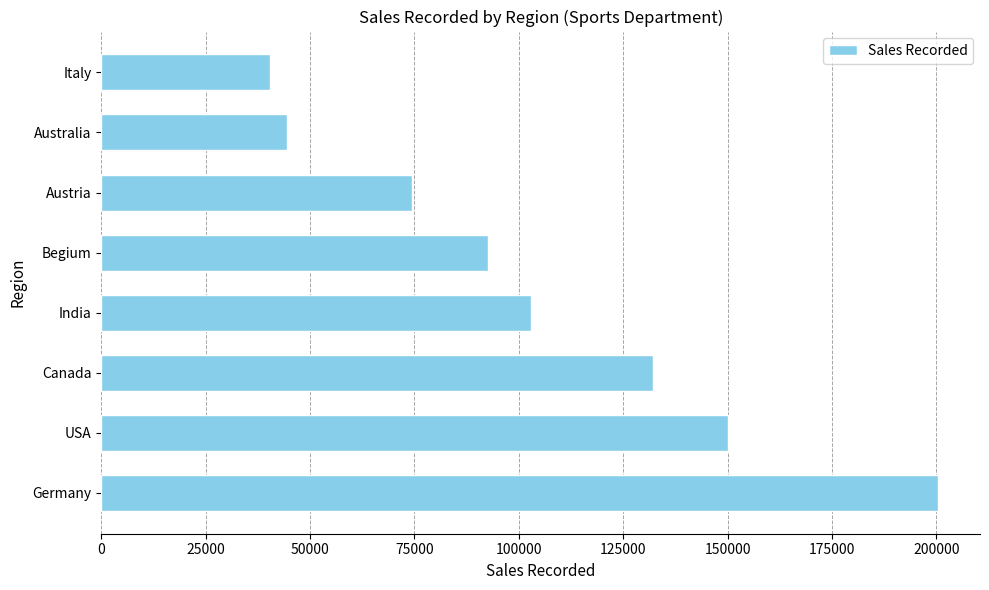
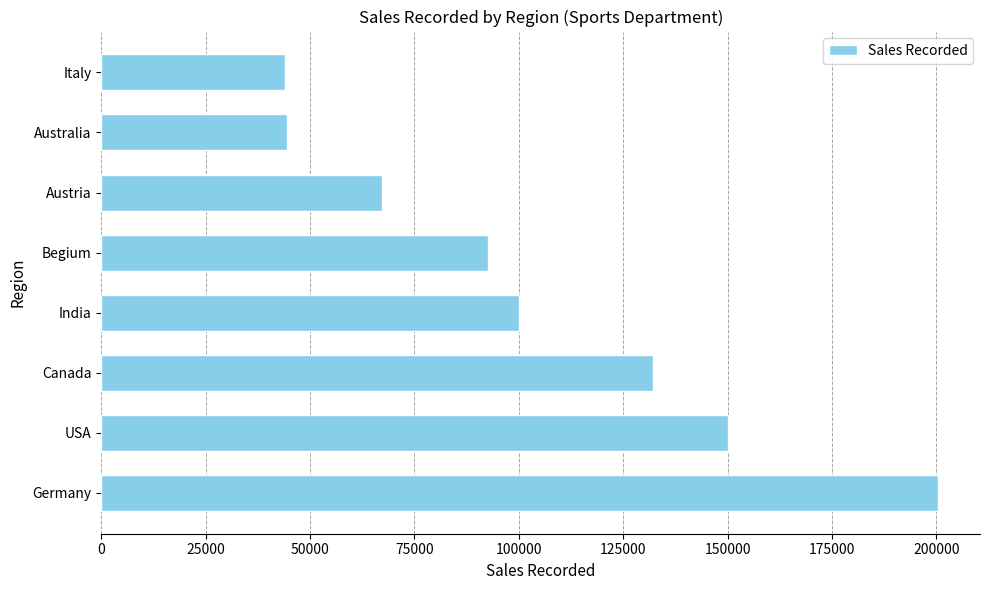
  {
-   "Italy": 40000,
+   "Italy": 44000,
    "Australia": 45000,
-   "Austria": 74000,
+   "Austria": 67000,
    "Begium": 93000,
-   "India": 103000,
+   "India": 100000,
    "Canada": 132000,
    "USA": 150000,
    "Germany": 200000
  }
